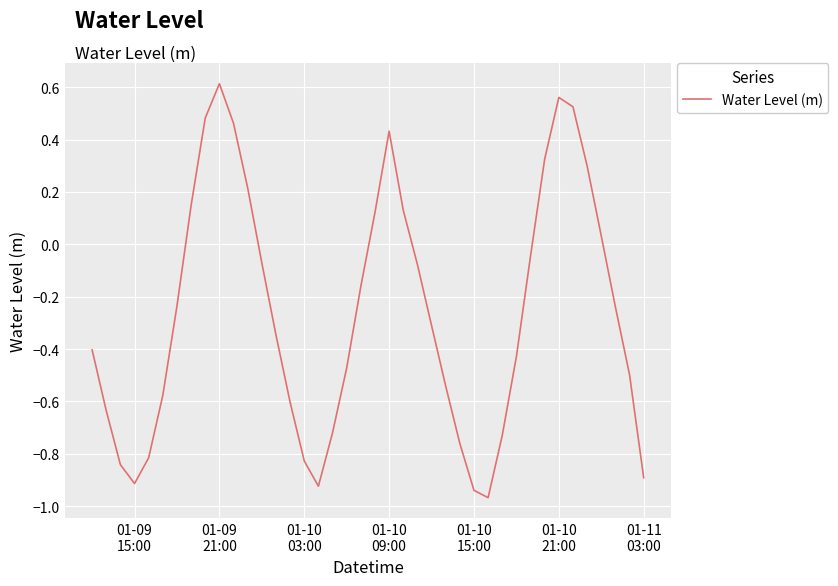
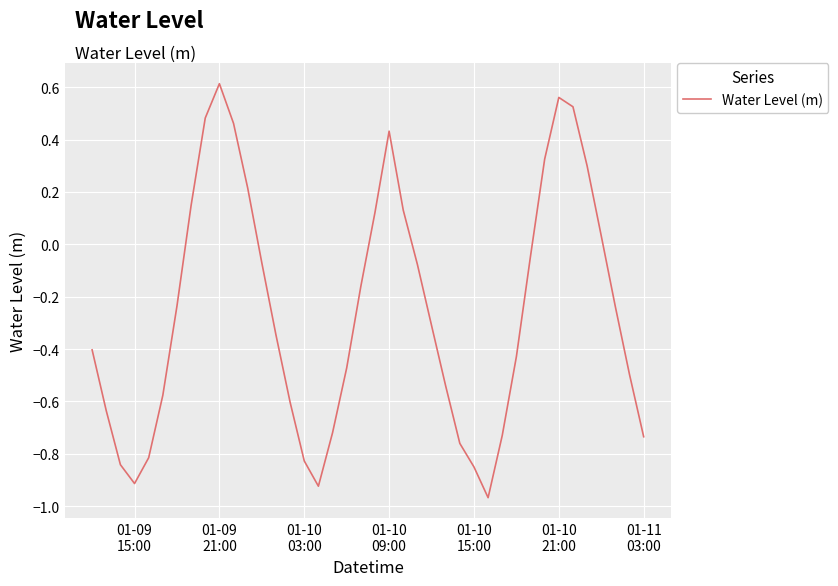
  {
    "01-09 15:00": -0.91,
    "01-09 21:00": 0.61,
    "01-10 03:00": -0.83,
    "01-10 09:00": 0.43,
-   "01-10 15:00": -0.94,
+   "01-10 15:00": -0.85,
    "01-10 21:00": 0.56,
-   "01-11 03:00": -0.89
+   "01-11 03:00": -0.74
  }
